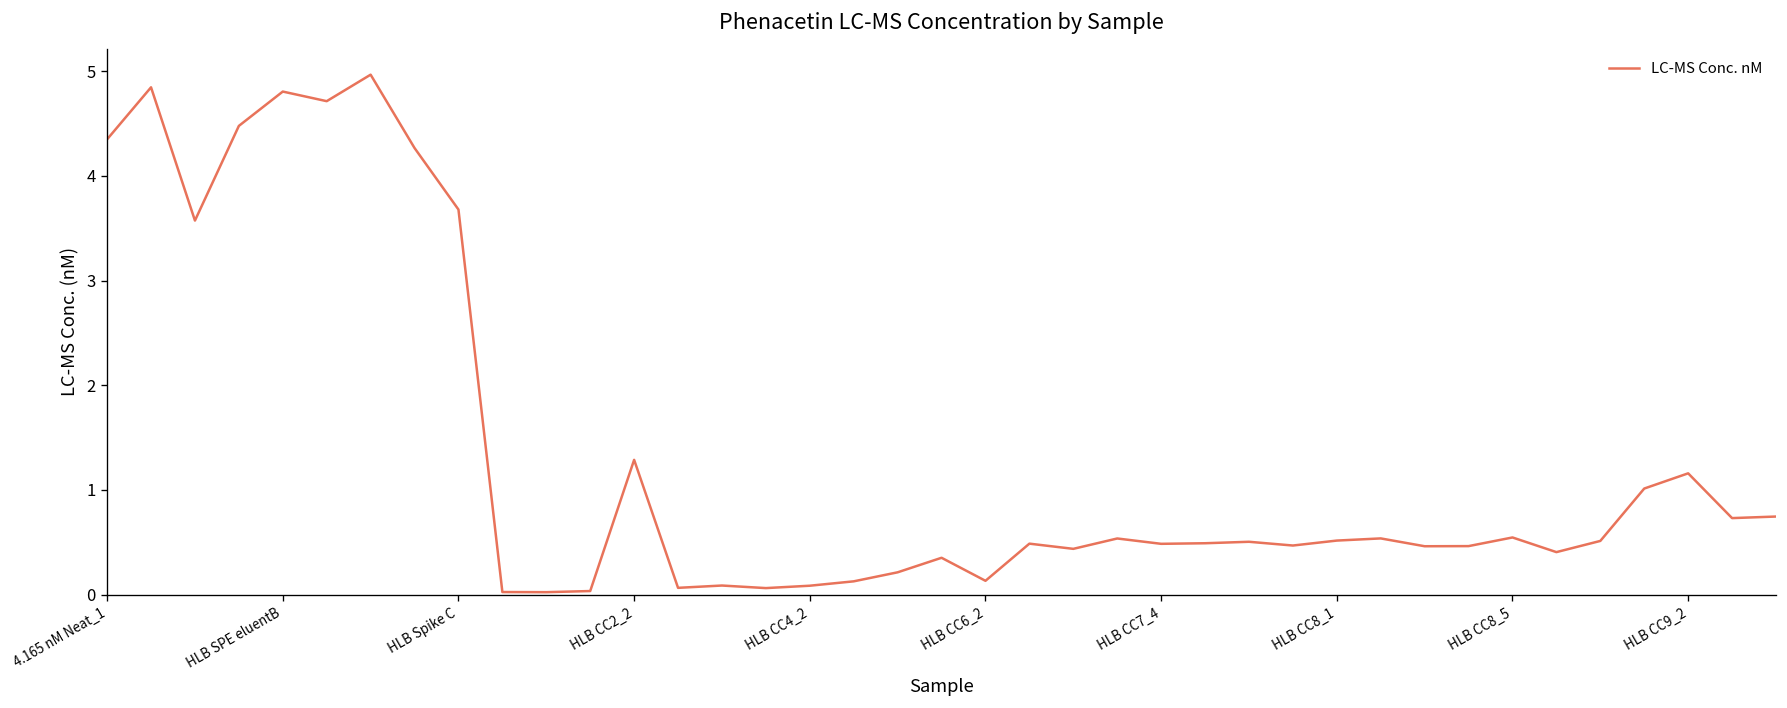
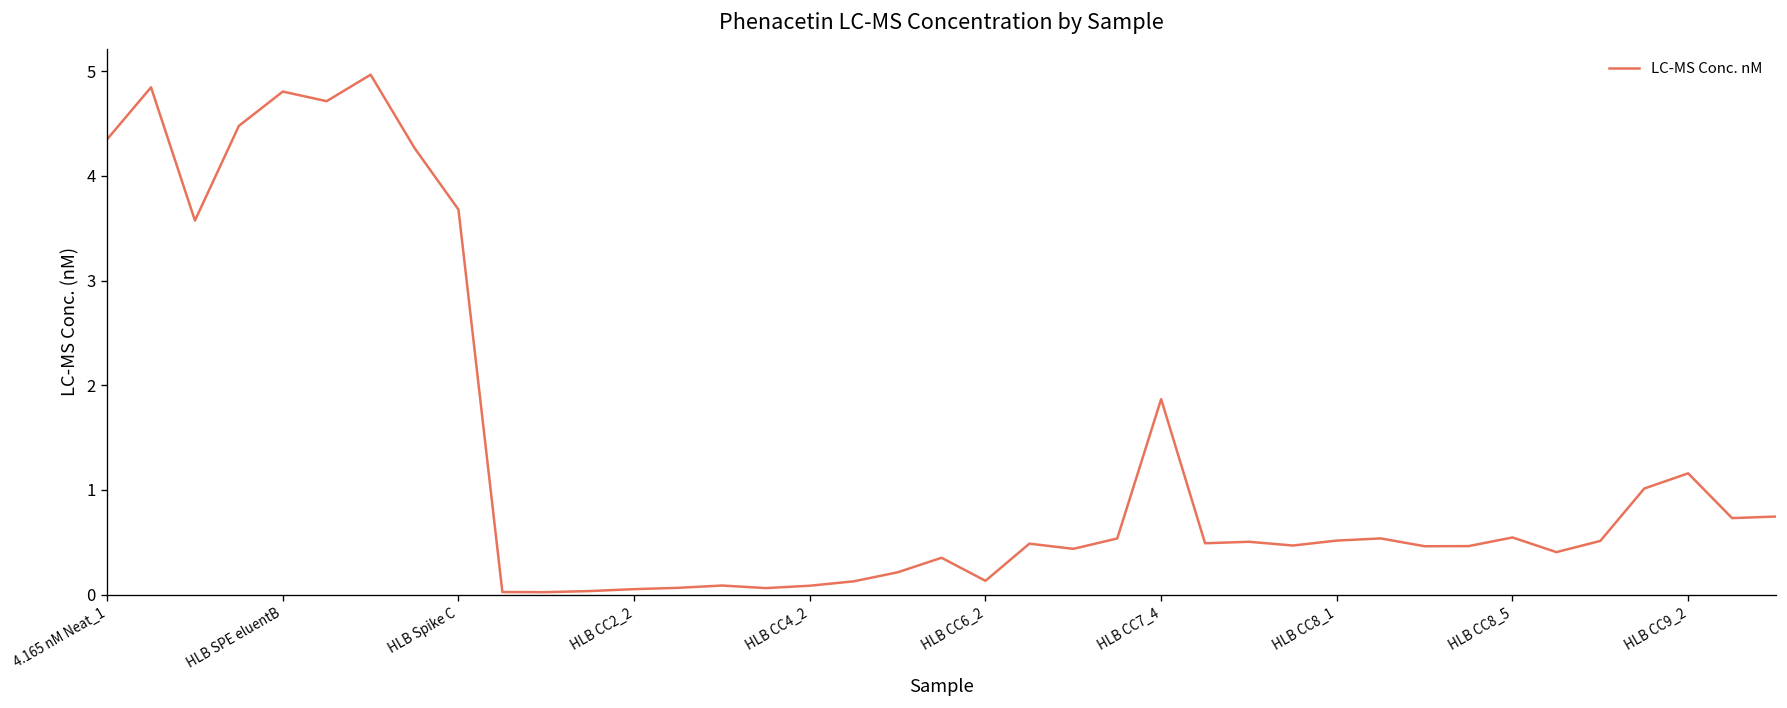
  {
    "4.165 nM Neat_1": 4.4,
    "HLB SPE eluentB": 4.8,
    "HLB Spike C": 3.7,
-   "HLB CC2_2": 1.3,
+   "HLB CC2_2": 0.1,
    "HLB CC4_2": 0.1,
    "HLB CC6_2": 0.1,
-   "HLB CC7_4": 0.5,
+   "HLB CC7_4": 1.9,
    "HLB CC8_1": 0.5,
    "HLB CC8_5": 0.5,
    "HLB CC9_2": 1.2
  }
